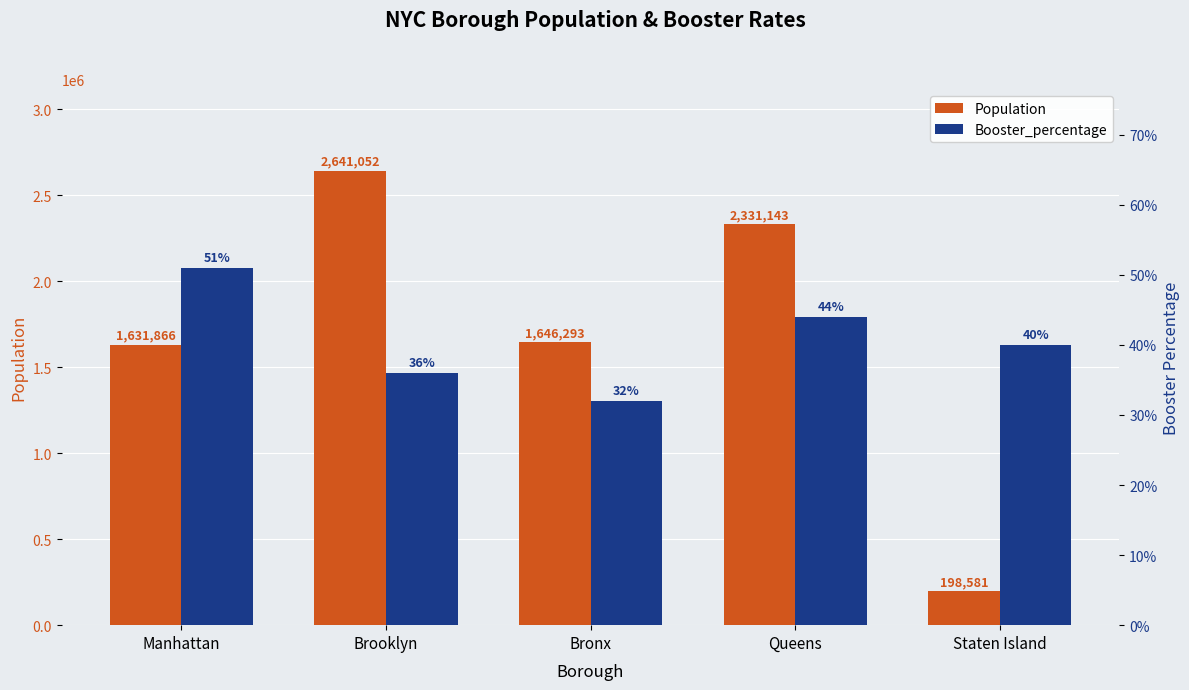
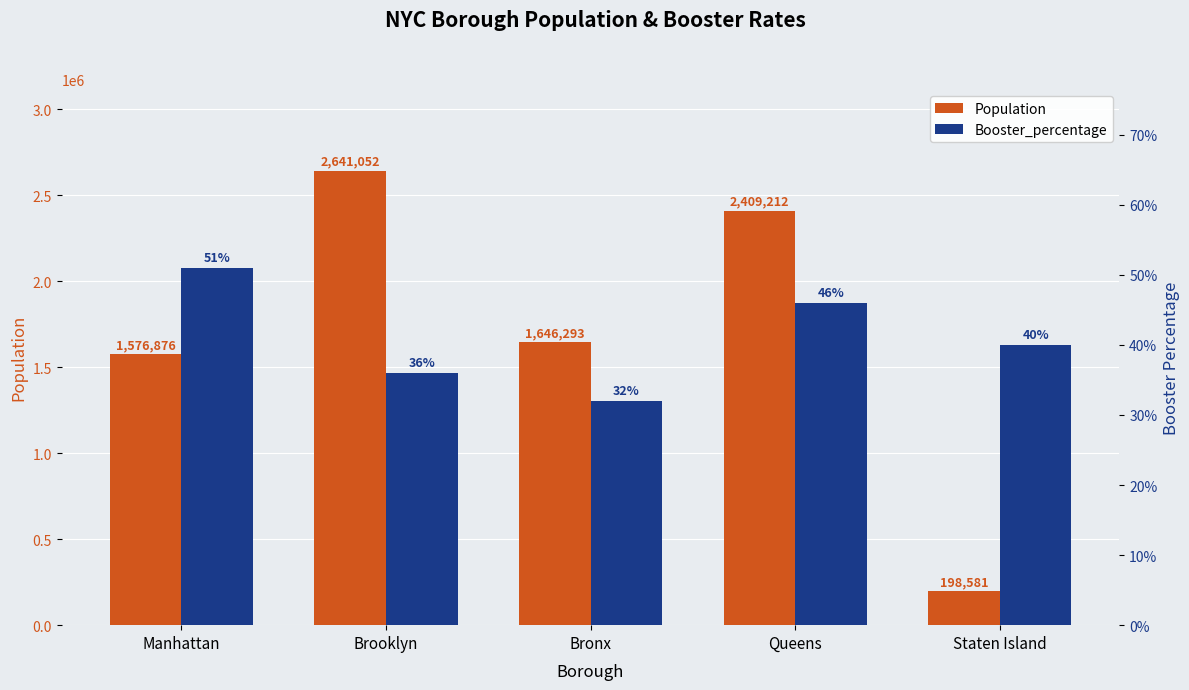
  {
    "Population": {
-     "Manhattan": "1,631,866",
+     "Manhattan": "1,576,876",
      "Brooklyn": "2,641,052",
      "Bronx": "1,646,293",
-     "Queens": "2,331,143",
+     "Queens": "2,409,212",
      "Staten Island": "198,581"
    },
    "Booster_percentage": {
      "Manhattan": "51%",
      "Brooklyn": "36%",
      "Bronx": "32%",
-     "Queens": "44%",
+     "Queens": "46%",
      "Staten Island": "40%"
    }
  }
